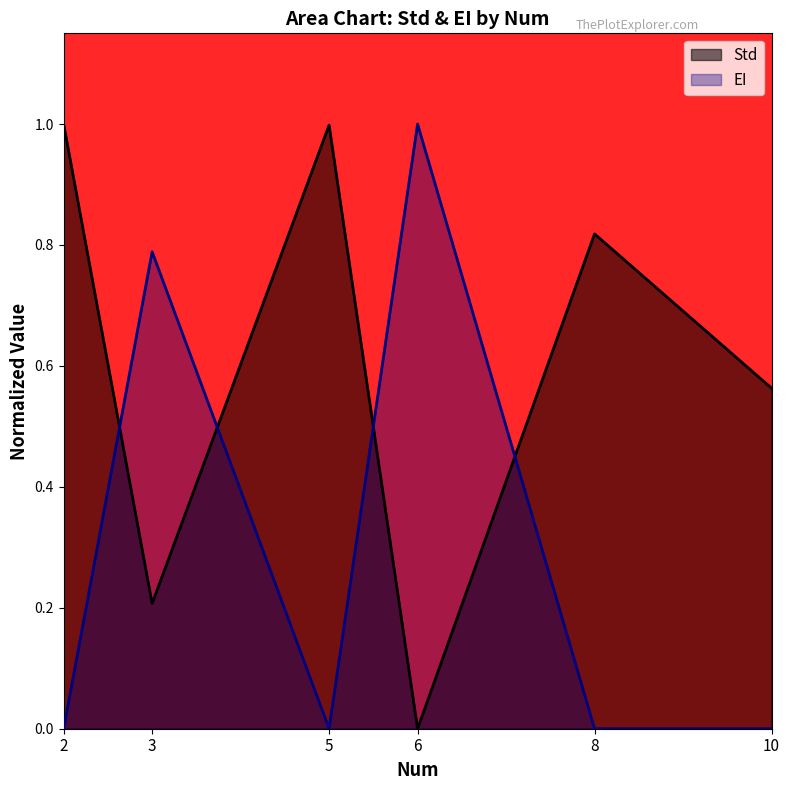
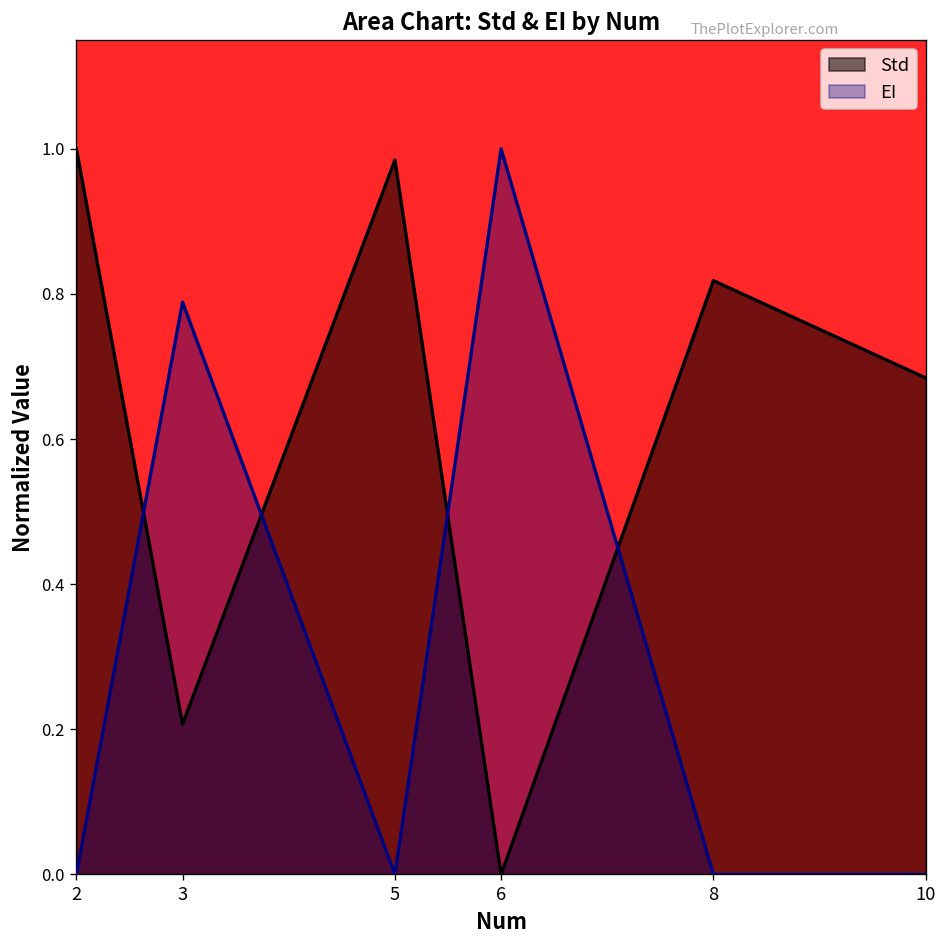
  {
    "Std": {
      "2": 1.00,
      "3": 0.21,
-     "5": 1.00,
+     "5": 0.98,
      "6": 0.00,
      "8": 0.82,
-     "10": 0.56
+     "10": 0.68
    },
    "EI": {
      "2": 0.00,
      "3": 0.79,
      "5": 0.00,
      "6": 1.00,
      "8": 0.00,
      "10": 0.00
    }
  }
